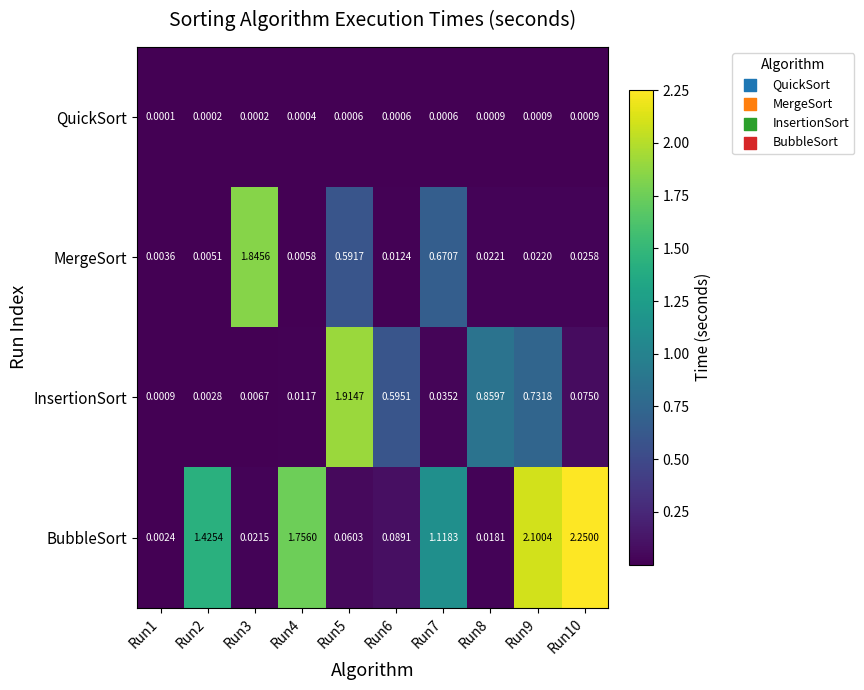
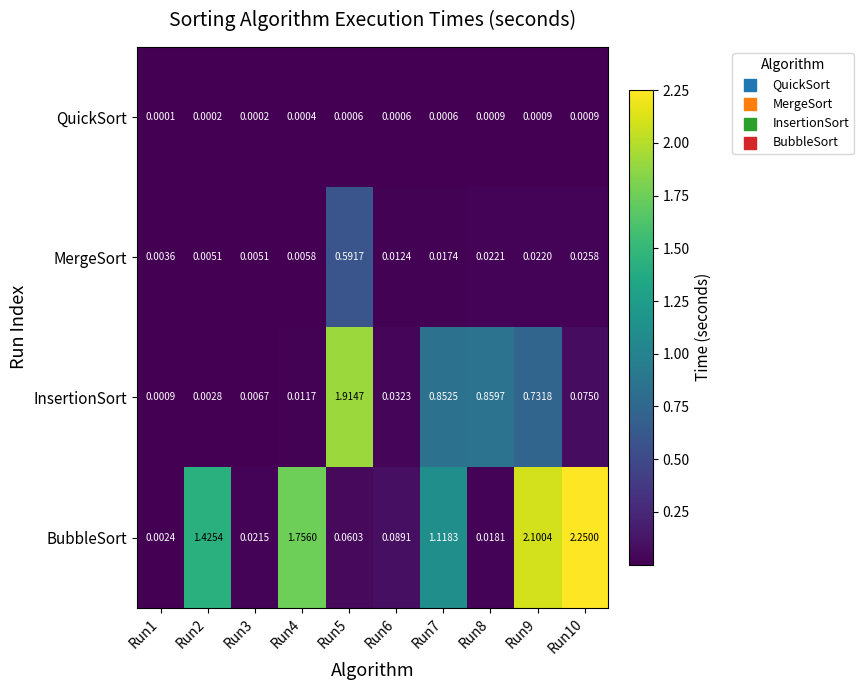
  {
    "QuickSort": {
      "Run1": 0.0001,
      "Run2": 0.0002,
      "Run3": 0.0002,
      "Run4": 0.0004,
      "Run5": 0.0006,
      "Run6": 0.0006,
      "Run7": 0.0006,
      "Run8": 0.0009,
      "Run9": 0.0009,
      "Run10": 0.0009
    },
    "MergeSort": {
      "Run1": 0.0036,
      "Run2": 0.0051,
-     "Run3": 1.8456,
+     "Run3": 0.0051,
      "Run4": 0.0058,
      "Run5": 0.5917,
      "Run6": 0.0124,
-     "Run7": 0.6707,
+     "Run7": 0.0174,
      "Run8": 0.0221,
      "Run9": 0.0220,
      "Run10": 0.0258
    },
    "InsertionSort": {
      "Run1": 0.0009,
      "Run2": 0.0028,
      "Run3": 0.0067,
      "Run4": 0.0117,
      "Run5": 1.9147,
-     "Run6": 0.5951,
-     "Run7": 0.0352,
+     "Run6": 0.0323,
+     "Run7": 0.8525,
      "Run8": 0.8597,
      "Run9": 0.7318,
      "Run10": 0.0750
    },
    "BubbleSort": {
      "Run1": 0.0024,
      "Run2": 1.4254,
      "Run3": 0.0215,
      "Run4": 1.7560,
      "Run5": 0.0603,
      "Run6": 0.0891,
      "Run7": 1.1183,
      "Run8": 0.0181,
      "Run9": 2.1004,
      "Run10": 2.2500
    }
  }
